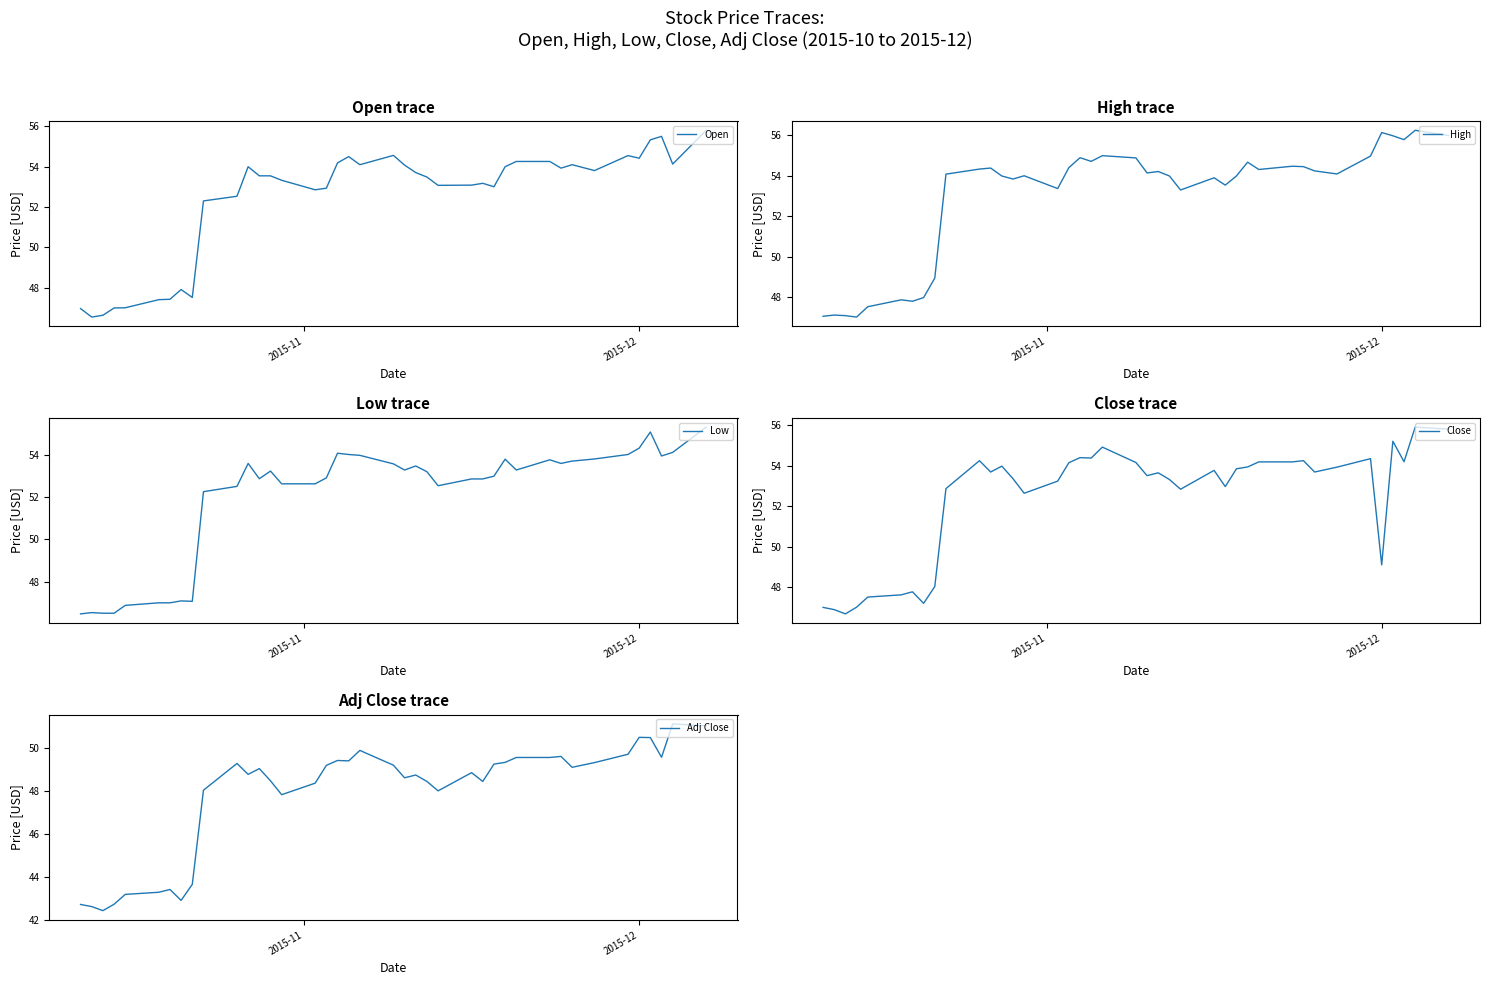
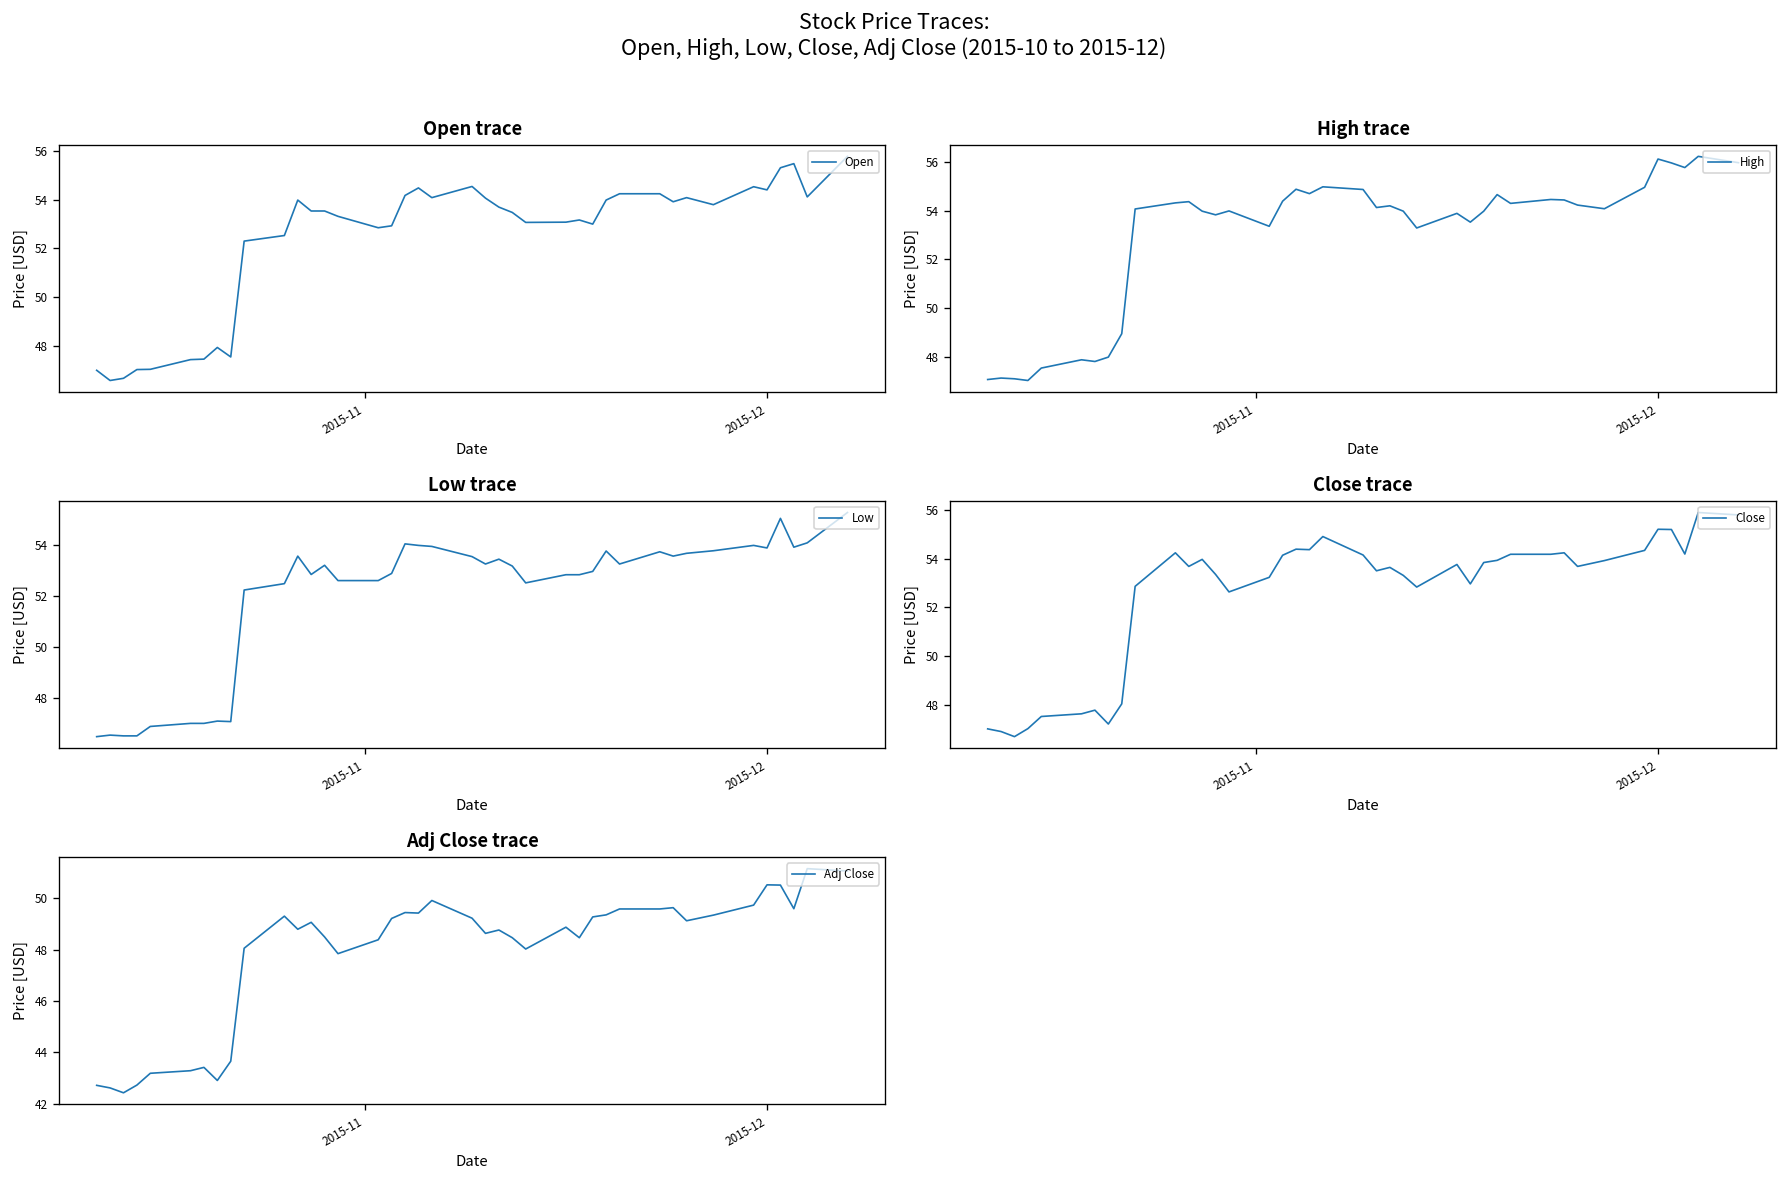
  {
    "Open trace": {
      "2015-12": 54.4
    },
    "High trace": {
      "2015-12": 56.1
    },
    "Low trace": {
-     "2015-12": 54.3
+     "2015-12": 53.9
    },
    "Close trace": {
-     "2015-12": 49.1
+     "2015-12": 55.2
    },
    "Adj Close trace": {
      "2015-12": 50.5
    }
  }
